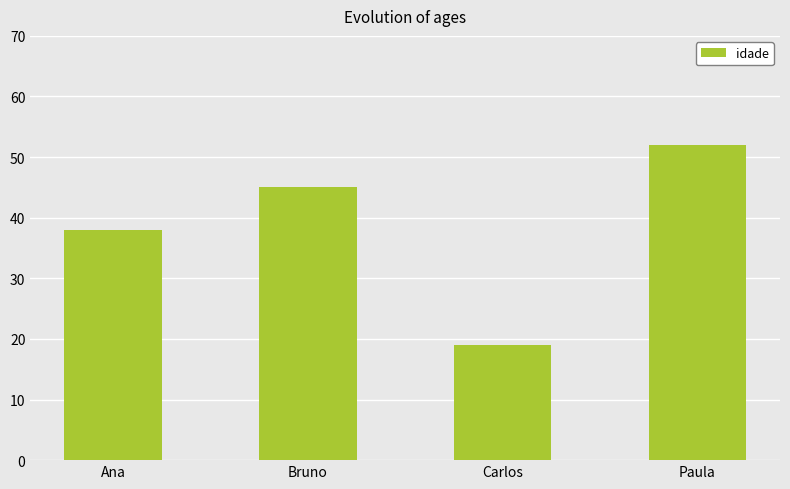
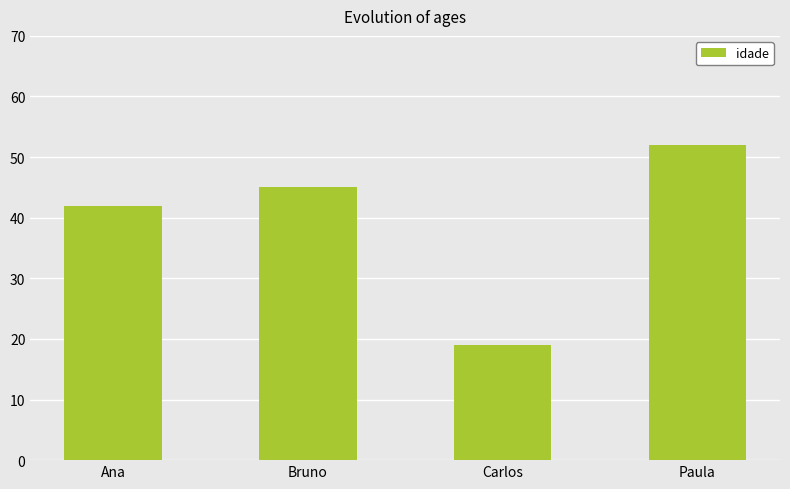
  {
-   "Ana": 38,
+   "Ana": 42,
    "Bruno": 45,
    "Carlos": 19,
    "Paula": 52
  }
